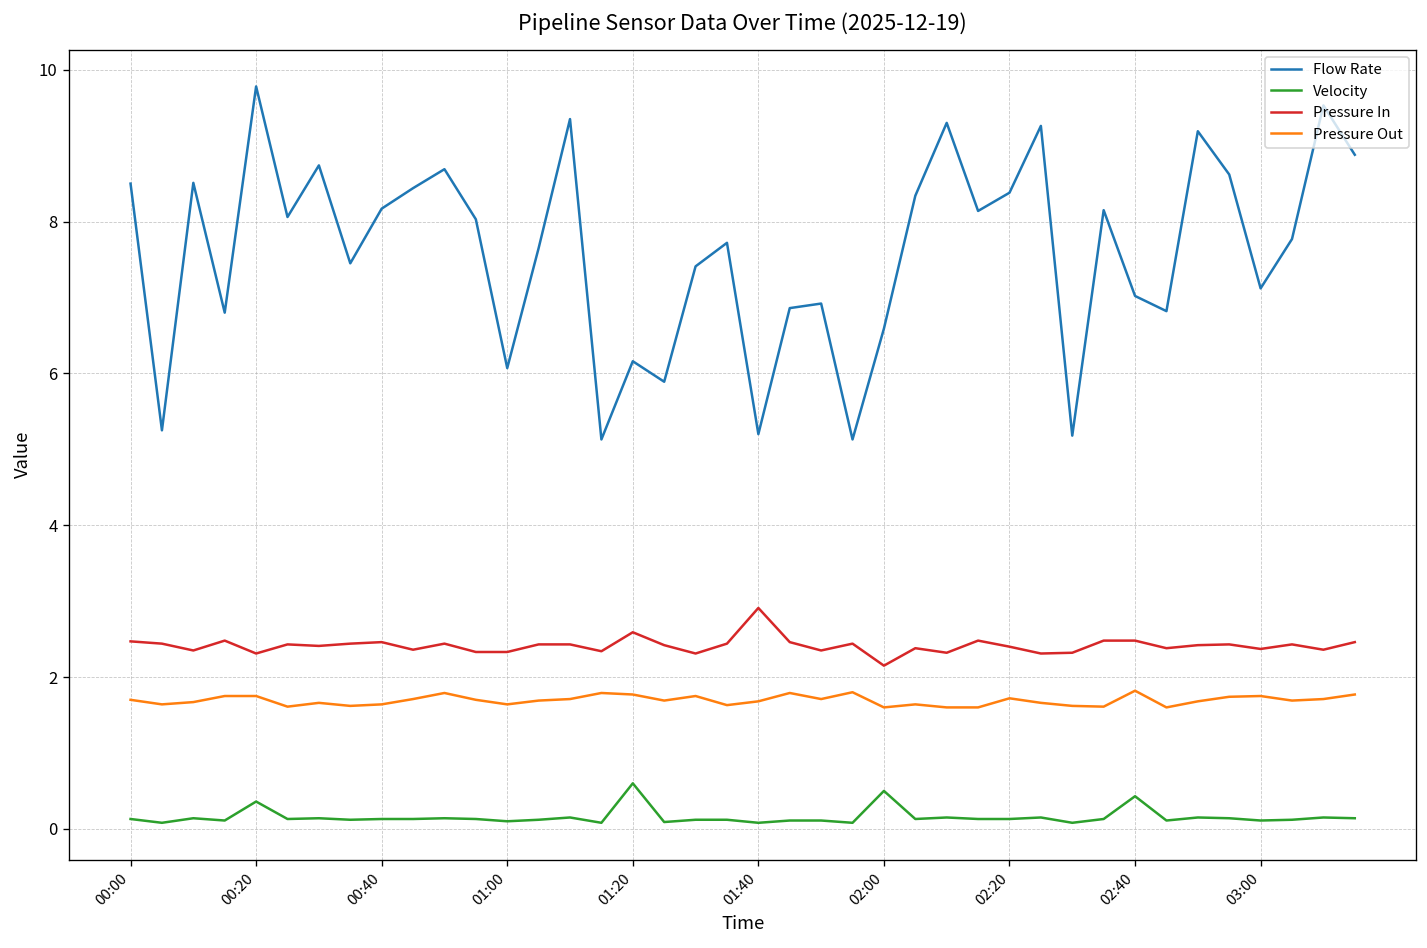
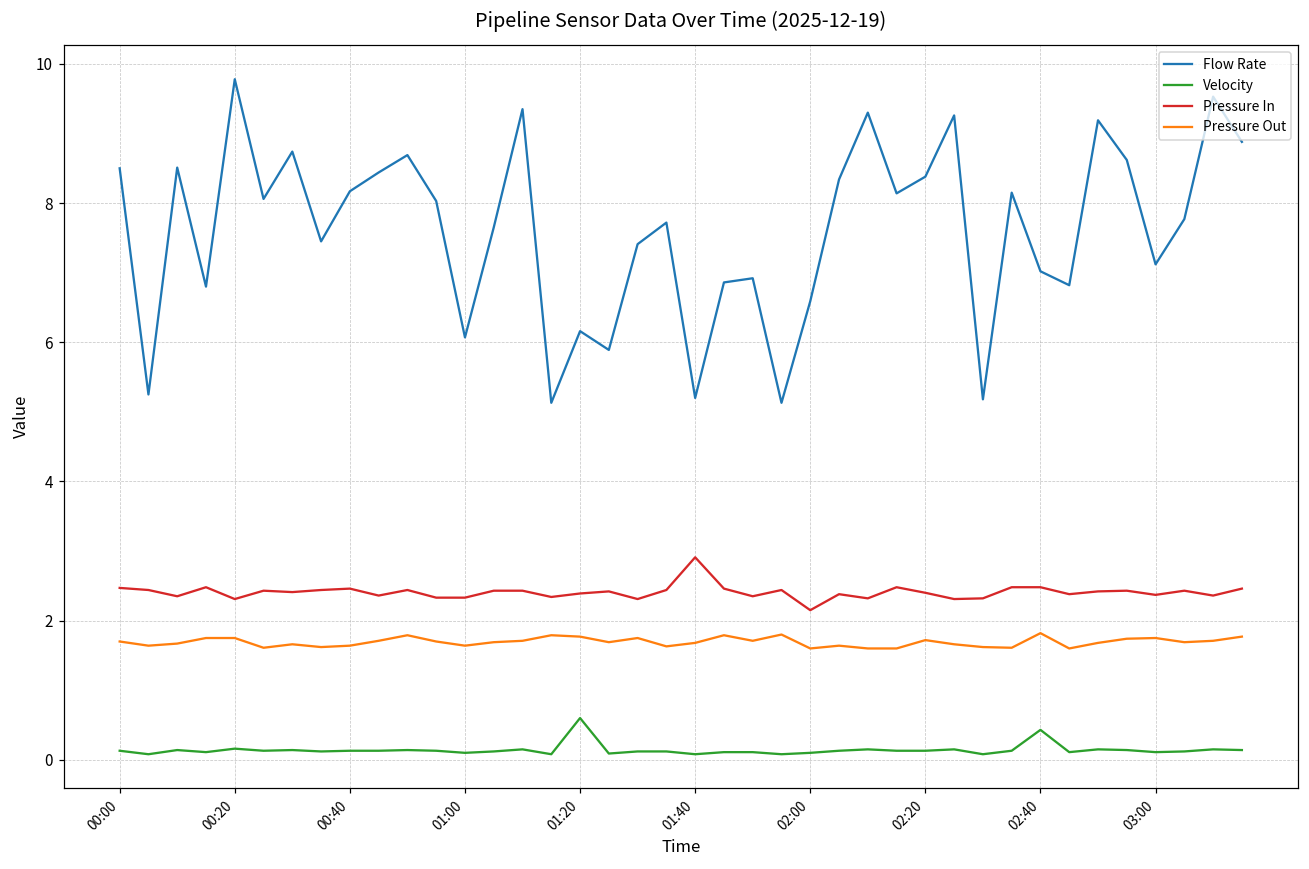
  {
    "Flow Rate": {
      "00:00": 8.5,
      "00:20": 9.8,
      "00:40": 8.2,
      "01:00": 6.1,
      "01:20": 6.2,
      "01:40": 5.2,
      "02:00": 6.6,
      "02:20": 8.4,
      "02:40": 7.0,
      "03:00": 7.1
    },
    "Velocity": {
      "00:00": 0.1,
-     "00:20": 0.4,
+     "00:20": 0.2,
      "00:40": 0.1,
      "01:00": 0.1,
      "01:20": 0.6,
      "01:40": 0.1,
-     "02:00": 0.5,
+     "02:00": 0.1,
      "02:20": 0.1,
      "02:40": 0.4,
      "03:00": 0.1
    },
    "Pressure In": {
      "00:00": 2.5,
      "00:20": 2.3,
      "00:40": 2.5,
      "01:00": 2.3,
-     "01:20": 2.6,
+     "01:20": 2.4,
      "01:40": 2.9,
      "02:00": 2.2,
      "02:20": 2.4,
      "02:40": 2.5,
      "03:00": 2.4
    },
    "Pressure Out": {
      "00:00": 1.7,
      "00:20": 1.8,
      "00:40": 1.6,
      "01:00": 1.6,
      "01:20": 1.8,
      "01:40": 1.7,
      "02:00": 1.6,
      "02:20": 1.7,
      "02:40": 1.8,
      "03:00": 1.8
    }
  }
